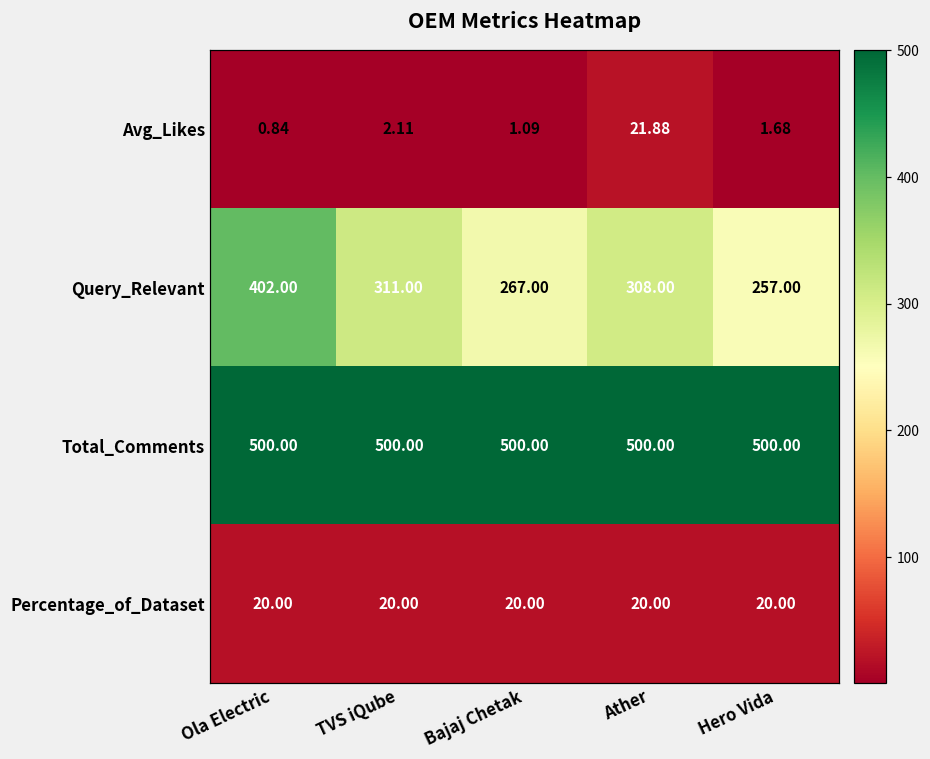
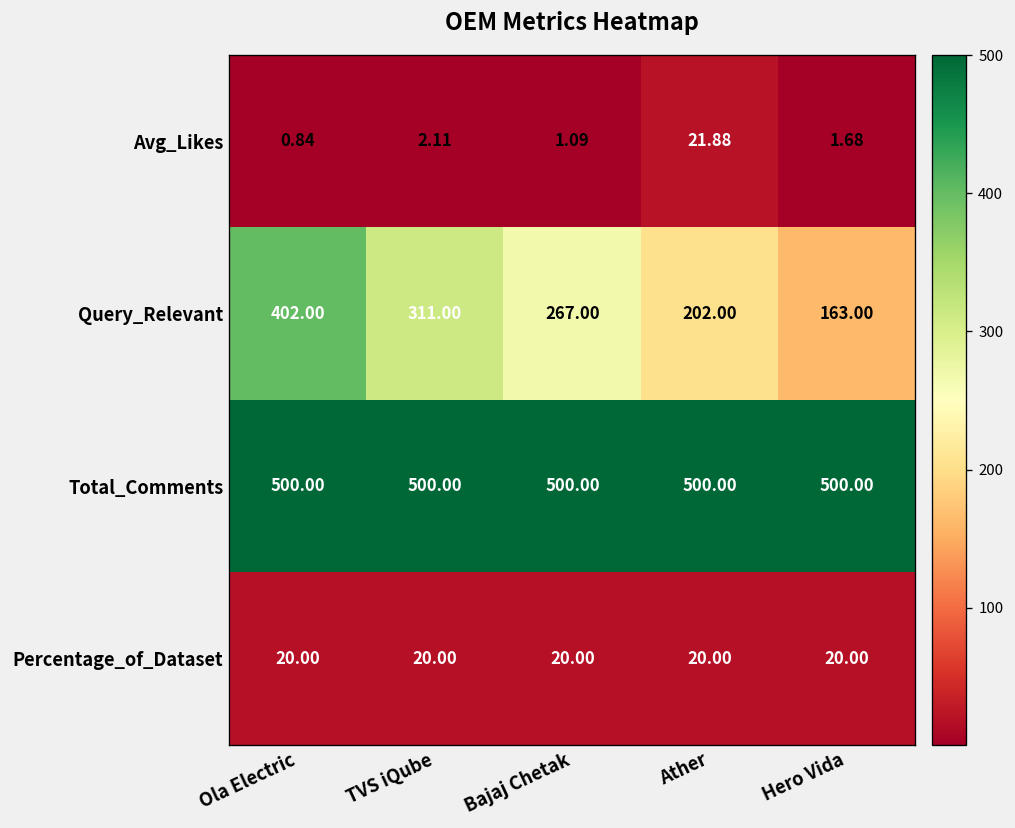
  {
    "Avg_Likes": {
      "Ola Electric": 0.84,
      "TVS iQube": 2.11,
      "Bajaj Chetak": 1.09,
      "Ather": 21.88,
      "Hero Vida": 1.68
    },
    "Query_Relevant": {
      "Ola Electric": 402.00,
      "TVS iQube": 311.00,
      "Bajaj Chetak": 267.00,
-     "Ather": 308.00,
-     "Hero Vida": 257.00
+     "Ather": 202.00,
+     "Hero Vida": 163.00
    },
    "Total_Comments": {
      "Ola Electric": 500.00,
      "TVS iQube": 500.00,
      "Bajaj Chetak": 500.00,
      "Ather": 500.00,
      "Hero Vida": 500.00
    },
    "Percentage_of_Dataset": {
      "Ola Electric": 20.00,
      "TVS iQube": 20.00,
      "Bajaj Chetak": 20.00,
      "Ather": 20.00,
      "Hero Vida": 20.00
    }
  }
